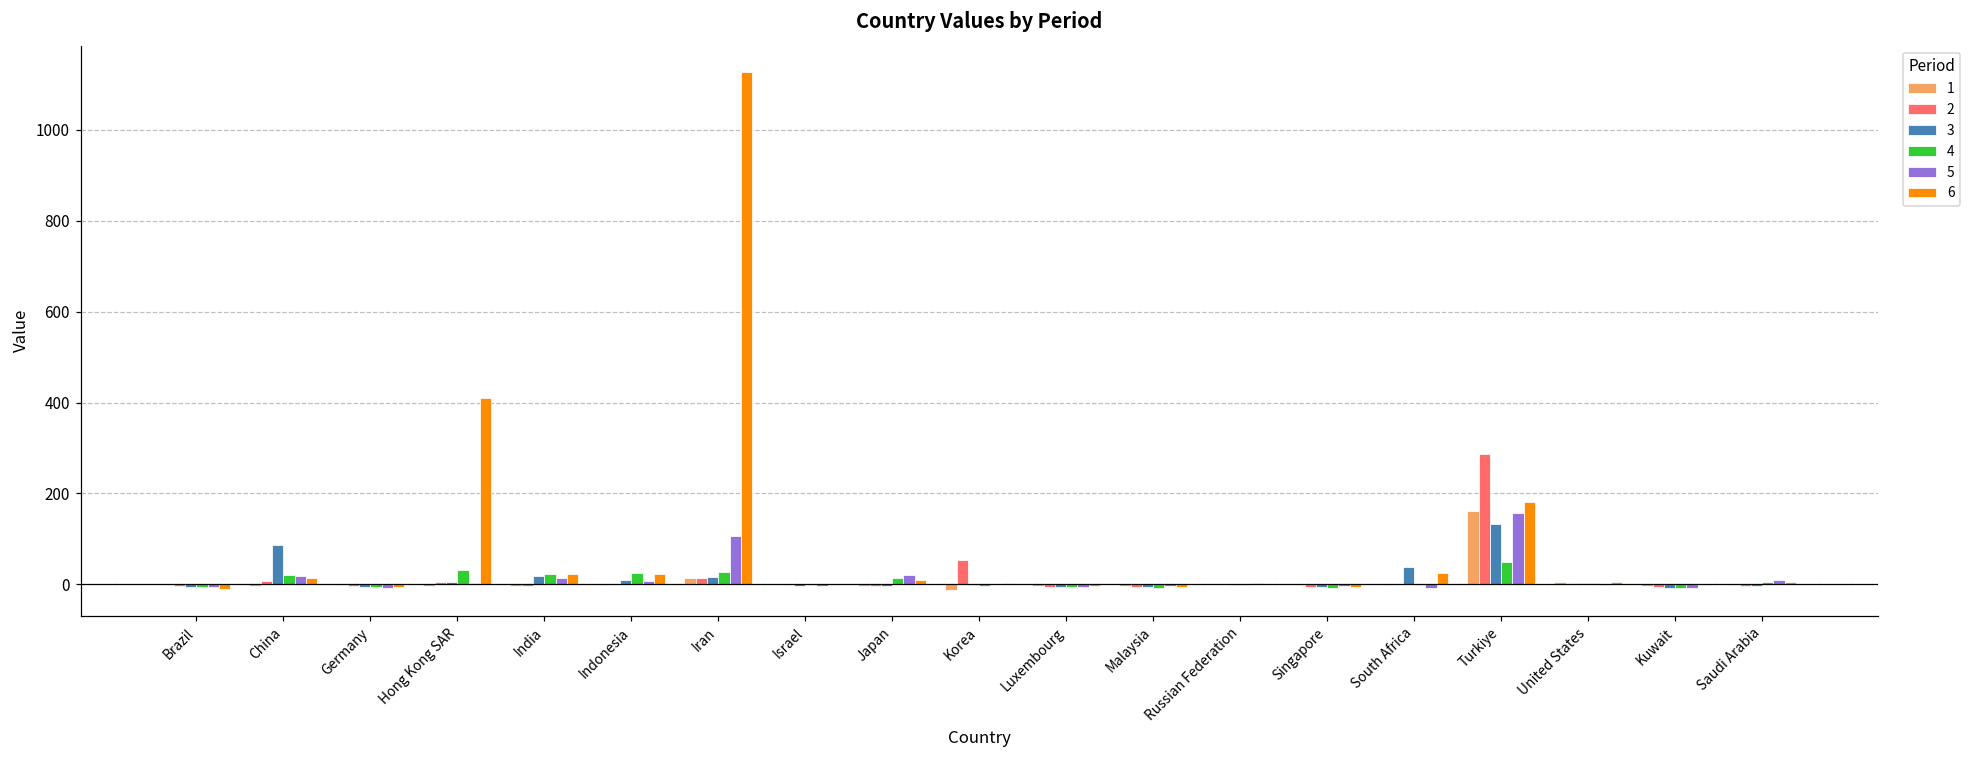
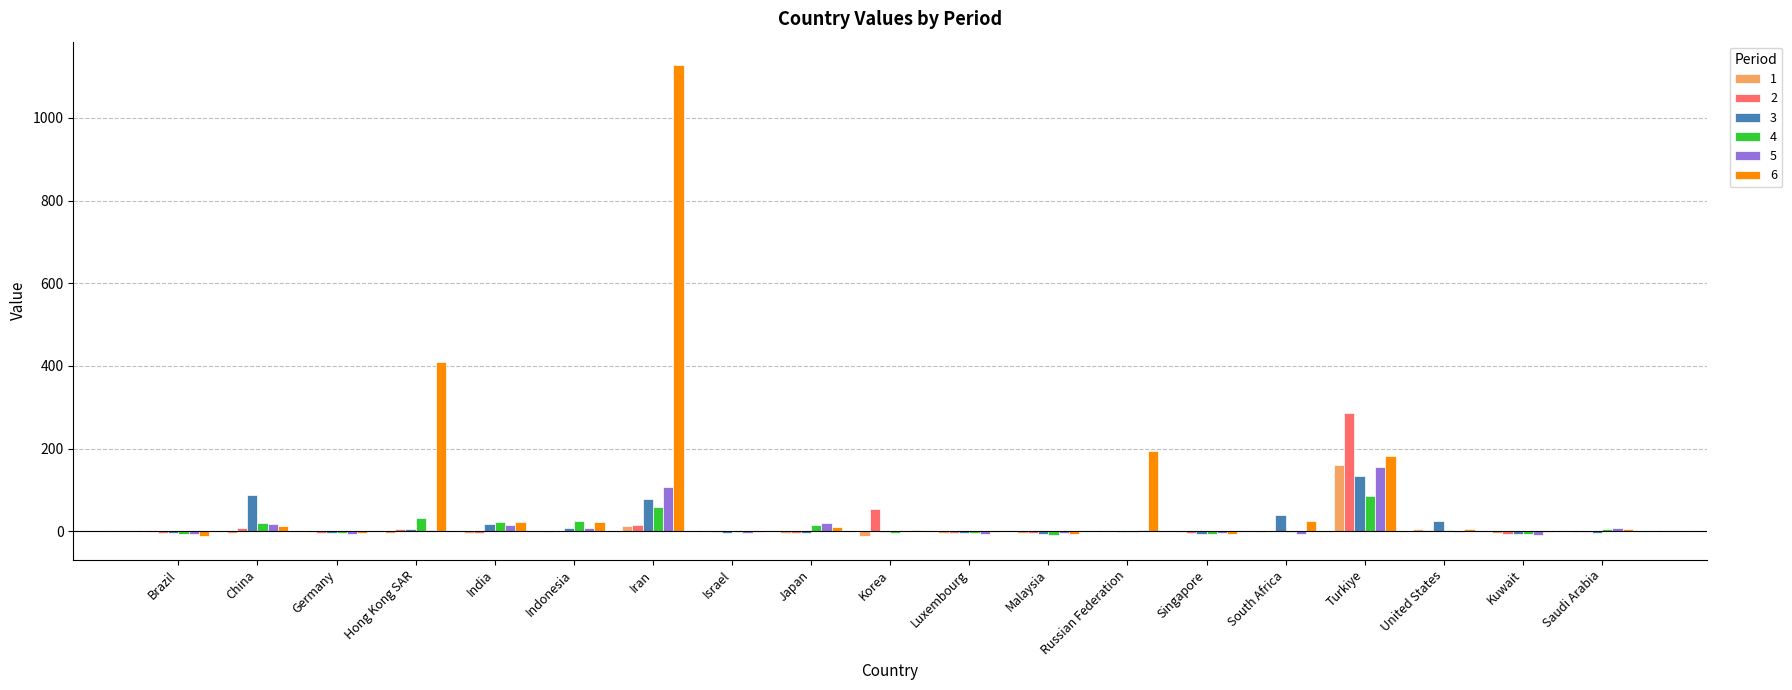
  {
    "3": {
      "China": 90,
      "India": 20,
      "Indonesia": 10,
-     "Iran": 20,
+     "Iran": 80,
      "Singapore": -10,
      "South Africa": 40,
      "Turkiye": 130,
-     "United States": 0,
+     "United States": 20,
      "Kuwait": -10
    },
    "4": {
      "Brazil": -10,
      "China": 20,
      "Hong Kong SAR": 30,
      "India": 20,
      "Indonesia": 20,
-     "Iran": 30,
+     "Iran": 60,
      "Japan": 10,
      "Malaysia": -10,
      "Singapore": -10,
-     "Turkiye": 50,
+     "Turkiye": 90,
      "Kuwait": -10,
      "Saudi Arabia": 10
    },
    "5": {
      "China": 20,
      "Germany": -10,
      "India": 20,
      "Indonesia": 10,
      "Iran": 110,
      "Japan": 20,
      "South Africa": -10,
      "Turkiye": 160,
      "Kuwait": -10,
      "Saudi Arabia": 10
    },
    "6": {
      "Brazil": -10,
      "China": 10,
      "Hong Kong SAR": 410,
      "India": 20,
      "Indonesia": 20,
      "Iran": 1130,
      "Japan": 10,
-     "Russian Federation": 0,
+     "Russian Federation": 190,
      "South Africa": 20,
      "Turkiye": 180,
      "Saudi Arabia": 10
    }
  }
